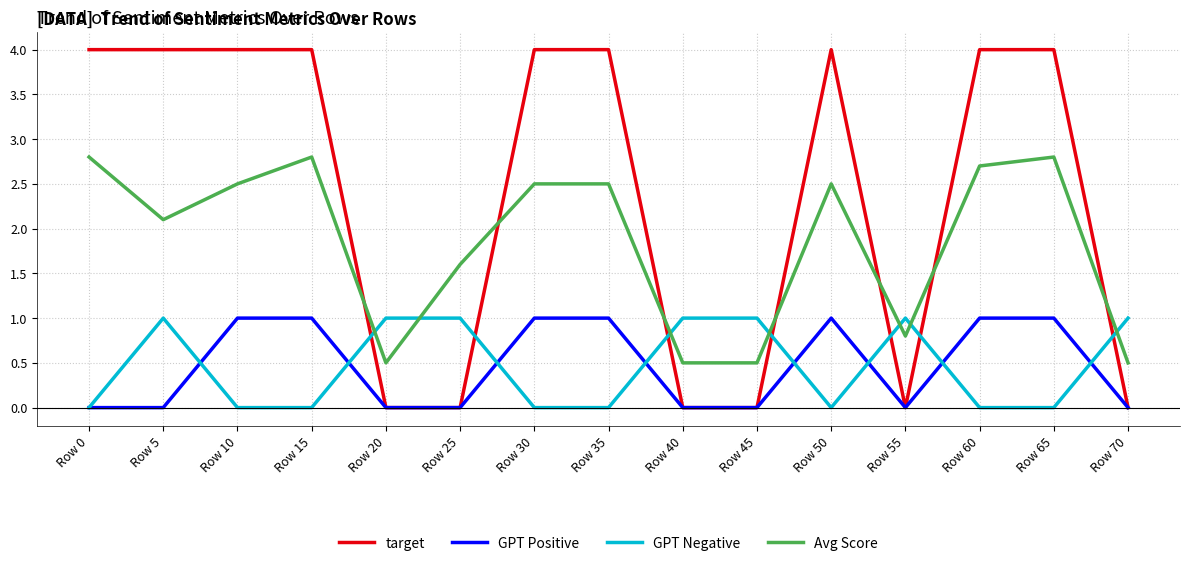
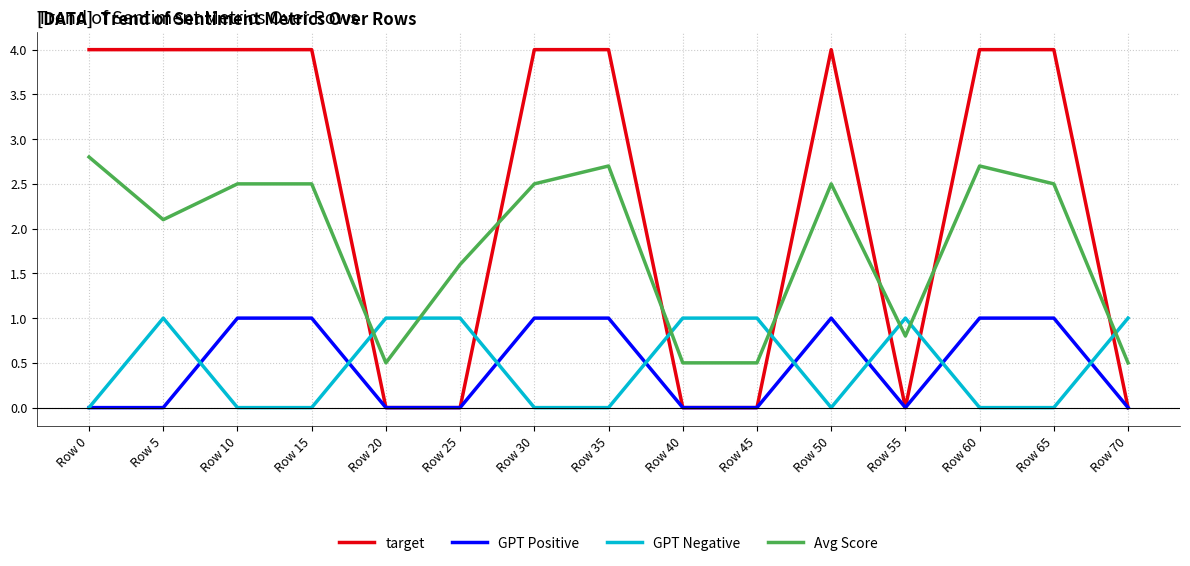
  {
    "target": {
      "Row 0": 4.0,
      "Row 5": 4.0,
      "Row 10": 4.0,
      "Row 15": 4.0,
      "Row 30": 4.0,
      "Row 35": 4.0,
      "Row 50": 4.0,
      "Row 60": 4.0,
      "Row 65": 4.0
    },
    "GPT Positive": {
      "Row 5": 0.0,
      "Row 10": 1.0,
      "Row 15": 1.0,
      "Row 30": 1.0,
      "Row 35": 1.0,
      "Row 50": 1.0,
      "Row 60": 1.0,
      "Row 65": 1.0
    },
    "GPT Negative": {
      "Row 5": 1.0,
      "Row 10": 0.0,
      "Row 15": 0.0,
      "Row 20": 1.0,
      "Row 25": 1.0,
      "Row 30": 0.0,
      "Row 35": 0.0,
      "Row 40": 1.0,
      "Row 45": 1.0,
      "Row 50": 0.0,
      "Row 55": 1.0,
      "Row 60": 0.0,
      "Row 65": 0.0,
      "Row 70": 1.0
    },
    "Avg Score": {
      "Row 0": 2.8,
      "Row 5": 2.1,
      "Row 10": 2.5,
-     "Row 15": 2.8,
+     "Row 15": 2.5,
      "Row 20": 0.5,
      "Row 25": 1.6,
      "Row 30": 2.5,
-     "Row 35": 2.5,
+     "Row 35": 2.7,
      "Row 40": 0.5,
      "Row 45": 0.5,
      "Row 50": 2.5,
      "Row 55": 0.8,
      "Row 60": 2.7,
-     "Row 65": 2.8,
+     "Row 65": 2.5,
      "Row 70": 0.5
    }
  }
